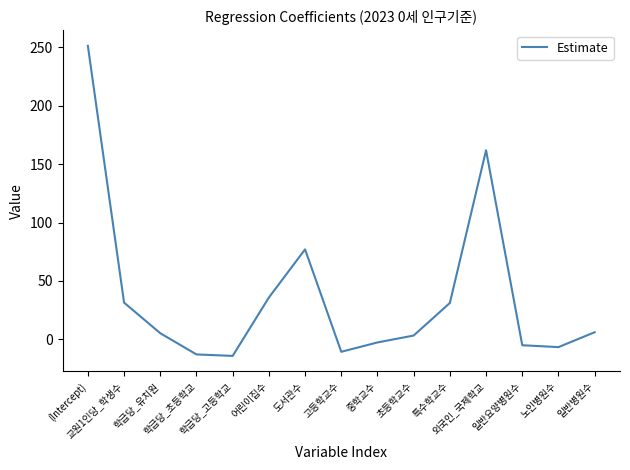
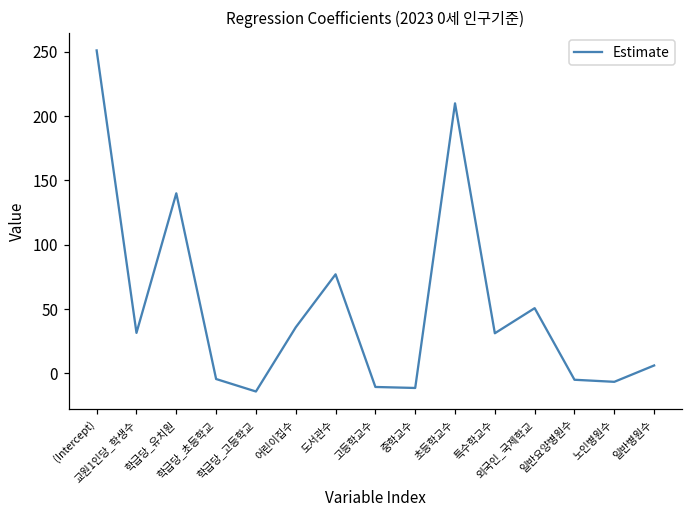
  {
    "(Intercept)": 251,
    "교원1인당_학생수": 31,
-   "학급당_유치원": 5,
-   "학급당_초등학교": -13,
+   "학급당_유치원": 140,
+   "학급당_초등학교": -4,
    "학급당_고등학교": -14,
    "어린이집수": 36,
    "도서관수": 77,
    "고등학교수": -11,
-   "중학교수": -3,
-   "초등학교수": 3,
+   "중학교수": -11,
+   "초등학교수": 210,
    "특수학교수": 31,
-   "외국인_국제학교": 162,
+   "외국인_국제학교": 51,
    "일반요양병원수": -5,
    "노인병원수": -7,
    "일반병원수": 6
  }
